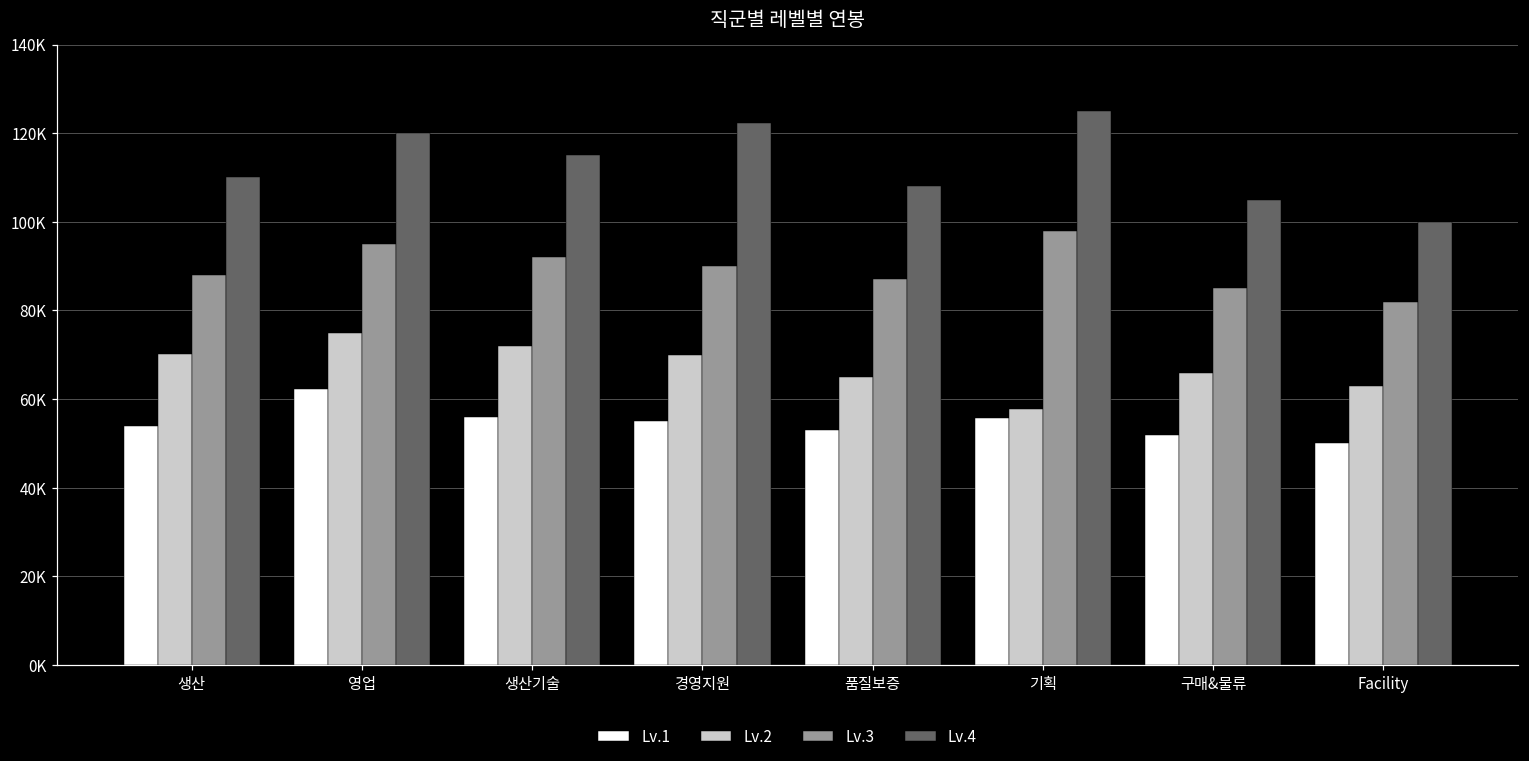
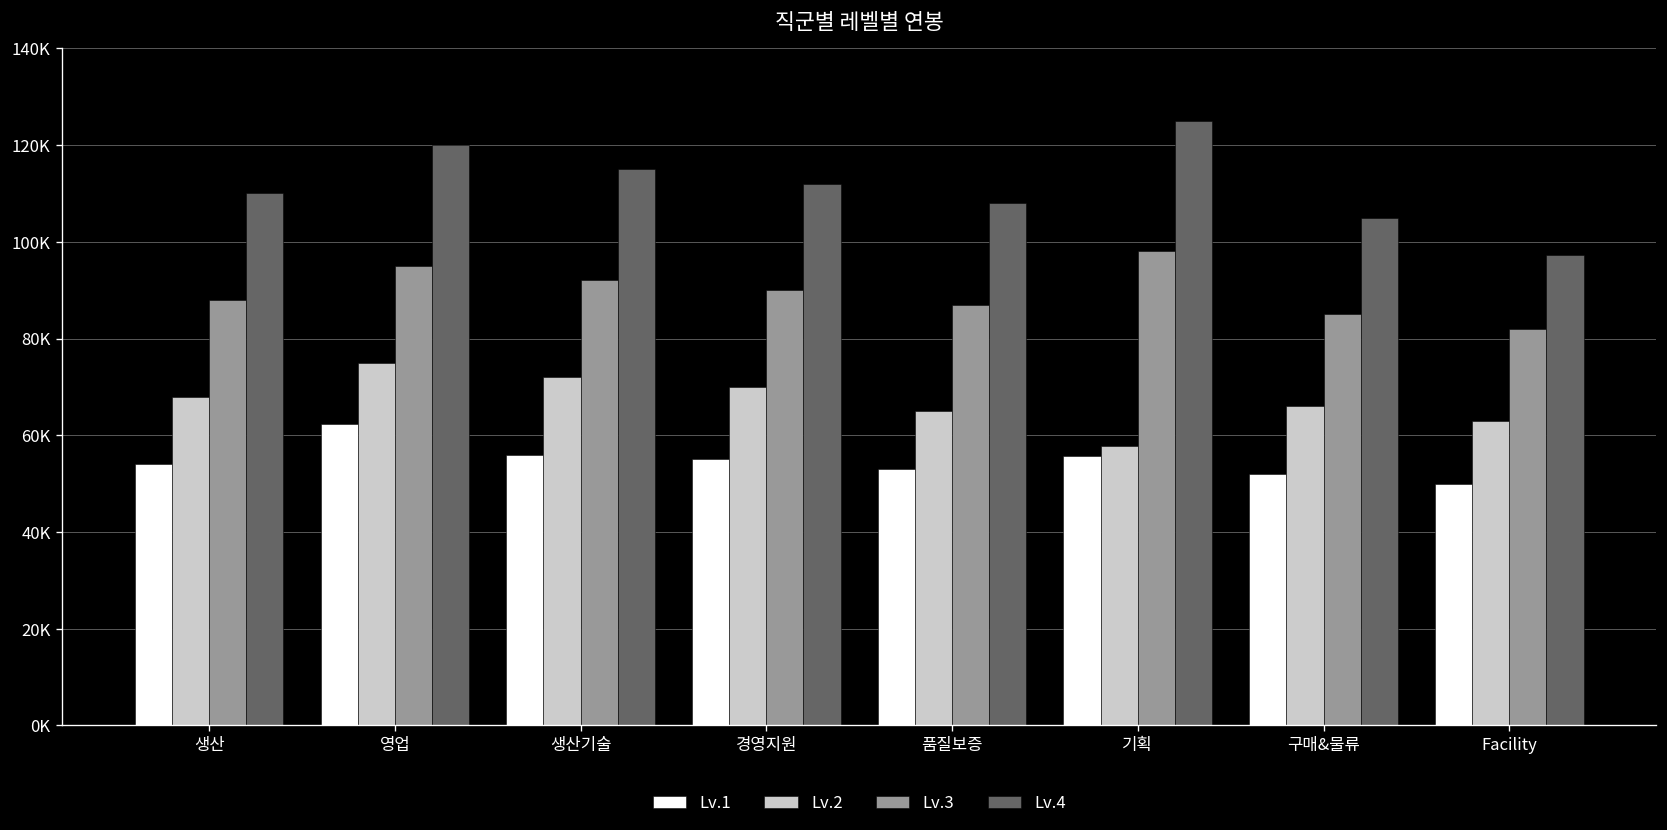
  {
    "Lv.1": {
      "생산": 54000,
      "영업": 62000,
      "생산기술": 56000,
      "경영지원": 55000,
      "품질보증": 53000,
      "기획": 56000,
      "구매&물류": 52000,
      "Facility": 50000
    },
    "Lv.2": {
-     "생산": 70000,
+     "생산": 68000,
      "영업": 75000,
      "생산기술": 72000,
      "경영지원": 70000,
      "품질보증": 65000,
      "기획": 58000,
      "구매&물류": 66000,
      "Facility": 63000
    },
    "Lv.3": {
      "생산": 88000,
      "영업": 95000,
      "생산기술": 92000,
      "경영지원": 90000,
      "품질보증": 87000,
      "기획": 98000,
      "구매&물류": 85000,
      "Facility": 82000
    },
    "Lv.4": {
      "생산": 110000,
      "영업": 120000,
      "생산기술": 115000,
-     "경영지원": 122000,
+     "경영지원": 112000,
      "품질보증": 108000,
      "기획": 125000,
      "구매&물류": 105000,
-     "Facility": 100000
+     "Facility": 97000
    }
  }
